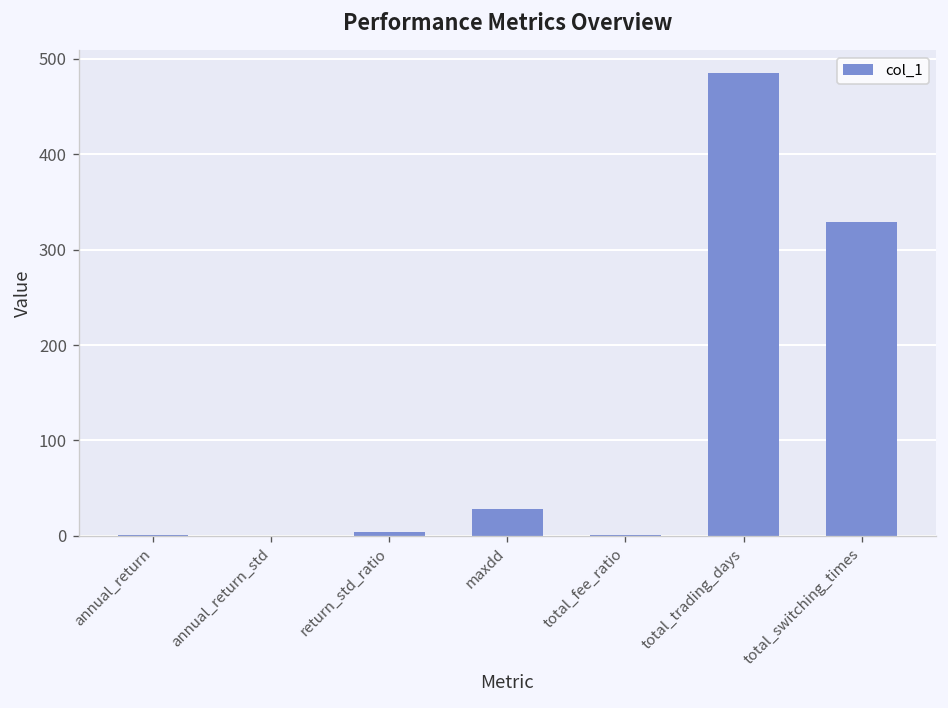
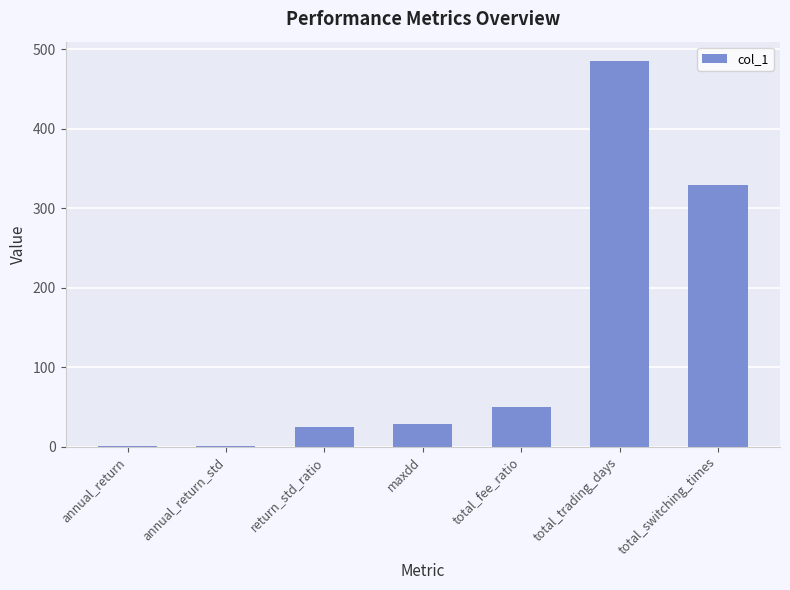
  {
-   "return_std_ratio": 0,
+   "return_std_ratio": 20,
    "maxdd": 30,
-   "total_fee_ratio": 0,
+   "total_fee_ratio": 50,
    "total_trading_days": 490,
    "total_switching_times": 330
  }
